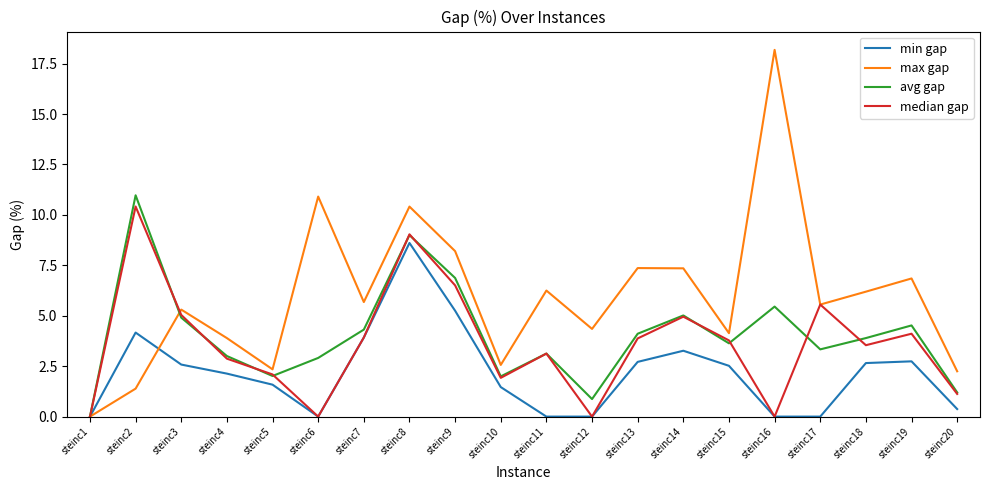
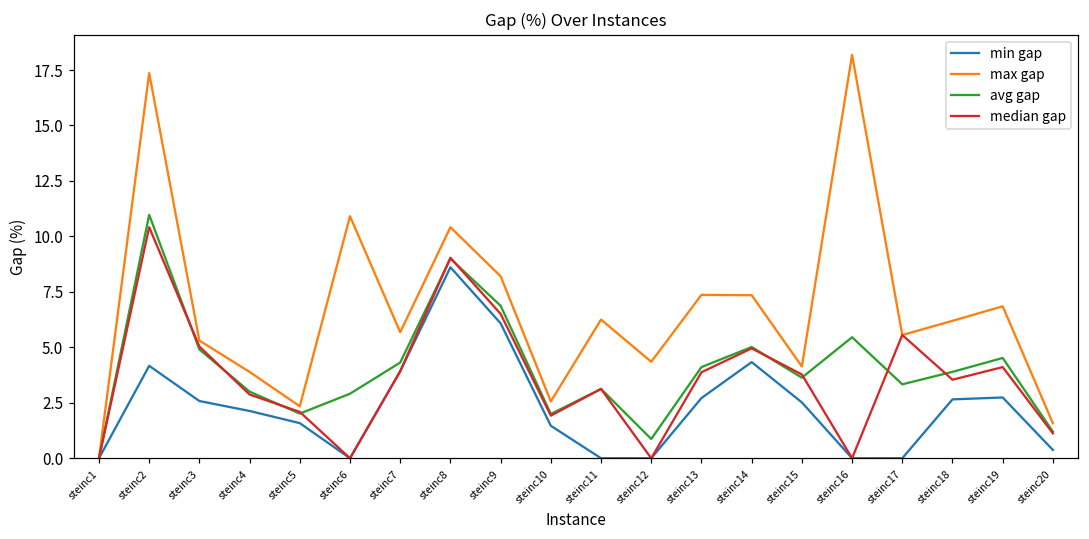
  {
    "min gap": {
      "steinc2": 4.2,
      "steinc3": 2.6,
      "steinc4": 2.1,
      "steinc5": 1.6,
      "steinc8": 8.6,
-     "steinc9": 5.2,
+     "steinc9": 6.1,
      "steinc10": 1.5,
      "steinc11": 0.0,
      "steinc13": 2.7,
-     "steinc14": 3.3,
+     "steinc14": 4.3,
      "steinc15": 2.5,
      "steinc17": 0.0,
      "steinc18": 2.7,
      "steinc19": 2.7,
      "steinc20": 0.4
    },
    "max gap": {
-     "steinc2": 1.4,
+     "steinc2": 17.4,
      "steinc3": 5.3,
      "steinc4": 3.9,
      "steinc5": 2.3,
      "steinc6": 10.9,
      "steinc7": 5.7,
      "steinc8": 10.4,
      "steinc9": 8.2,
      "steinc10": 2.6,
      "steinc11": 6.3,
      "steinc12": 4.3,
      "steinc13": 7.4,
      "steinc14": 7.4,
      "steinc15": 4.1,
      "steinc16": 18.2,
      "steinc18": 6.2,
      "steinc19": 6.8,
-     "steinc20": 2.2
+     "steinc20": 1.6
    },
    "avg gap": {
      "steinc2": 11.0,
      "steinc3": 4.9,
      "steinc4": 3.0,
      "steinc6": 2.9,
      "steinc7": 4.3,
      "steinc9": 6.9,
      "steinc12": 0.9,
      "steinc13": 4.1,
      "steinc15": 3.6,
      "steinc16": 5.5,
      "steinc17": 3.3,
      "steinc18": 3.9,
      "steinc19": 4.5
    },
    "median gap": {
      "steinc2": 10.4,
      "steinc3": 5.0,
      "steinc4": 2.9,
      "steinc9": 6.5,
      "steinc13": 3.9,
      "steinc15": 3.8,
      "steinc18": 3.5,
      "steinc19": 4.1
    }
  }
